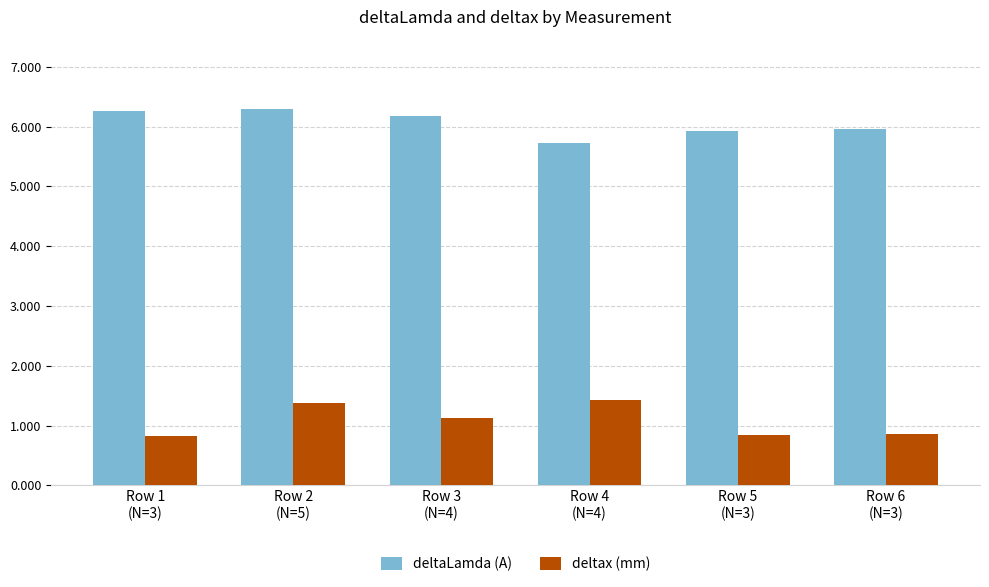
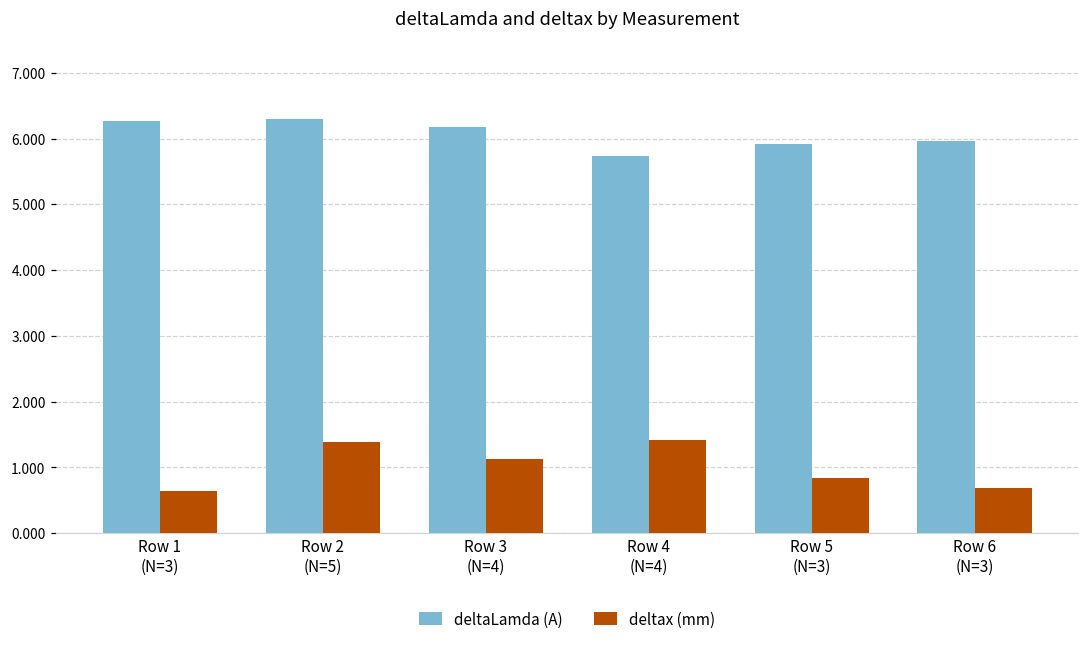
  {
    "deltaLamda (A)": {
      "Row 1 (N=3)": 6.3,
      "Row 2 (N=5)": 6.3,
      "Row 3 (N=4)": 6.2,
      "Row 4 (N=4)": 5.7,
      "Row 5 (N=3)": 5.9,
      "Row 6 (N=3)": 6.0
    },
    "deltax (mm)": {
-     "Row 1 (N=3)": 0.8,
+     "Row 1 (N=3)": 0.6,
      "Row 2 (N=5)": 1.4,
      "Row 3 (N=4)": 1.1,
      "Row 4 (N=4)": 1.4,
      "Row 5 (N=3)": 0.8,
-     "Row 6 (N=3)": 0.9
+     "Row 6 (N=3)": 0.7
    }
  }
